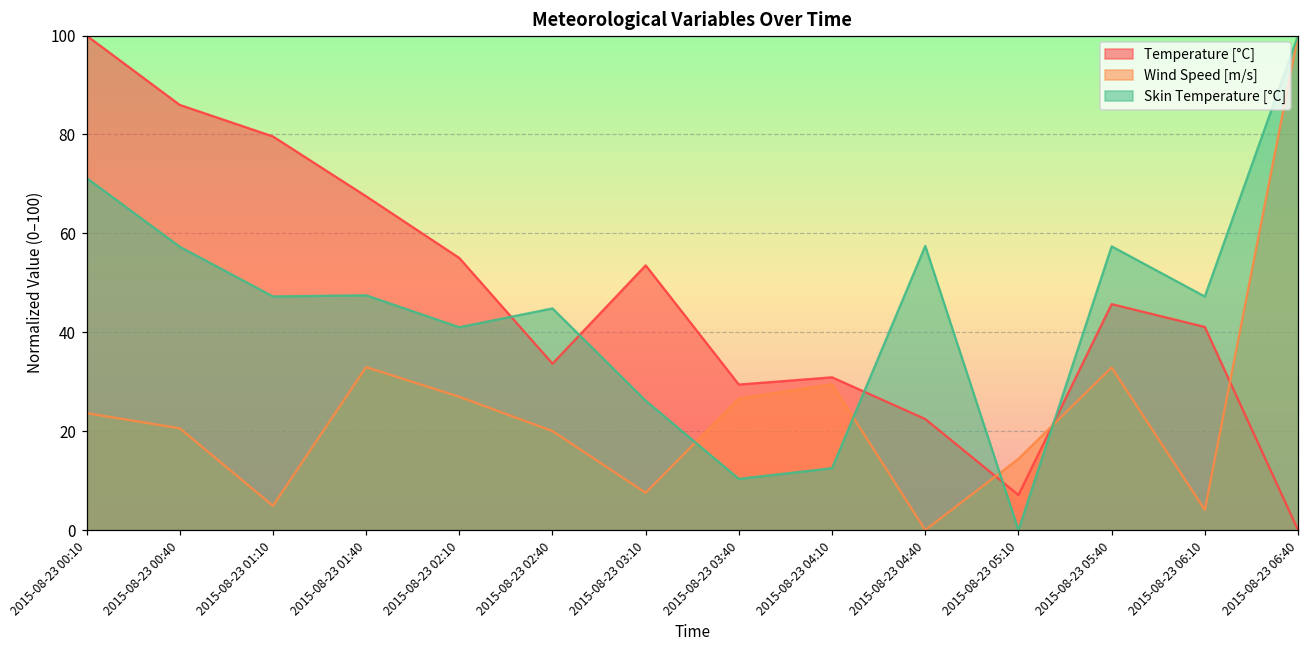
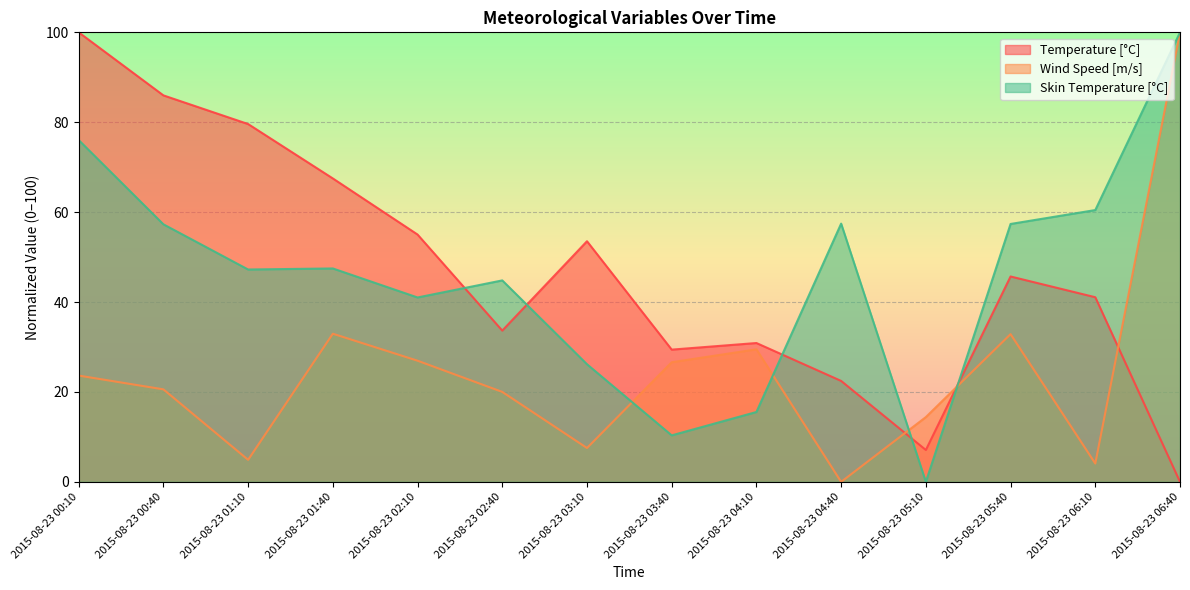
  {
    "Skin Temperature [°C]": {
-     "2015-08-23 00:10": 71,
+     "2015-08-23 00:10": 76,
      "2015-08-23 00:40": 57,
      "2015-08-23 01:10": 47,
      "2015-08-23 01:40": 47,
      "2015-08-23 02:10": 41,
      "2015-08-23 02:40": 45,
      "2015-08-23 03:10": 26,
      "2015-08-23 03:40": 10,
-     "2015-08-23 04:10": 13,
+     "2015-08-23 04:10": 16,
      "2015-08-23 04:40": 57,
      "2015-08-23 05:10": 0,
      "2015-08-23 05:40": 57,
-     "2015-08-23 06:10": 47
+     "2015-08-23 06:10": 60
    }
  }
